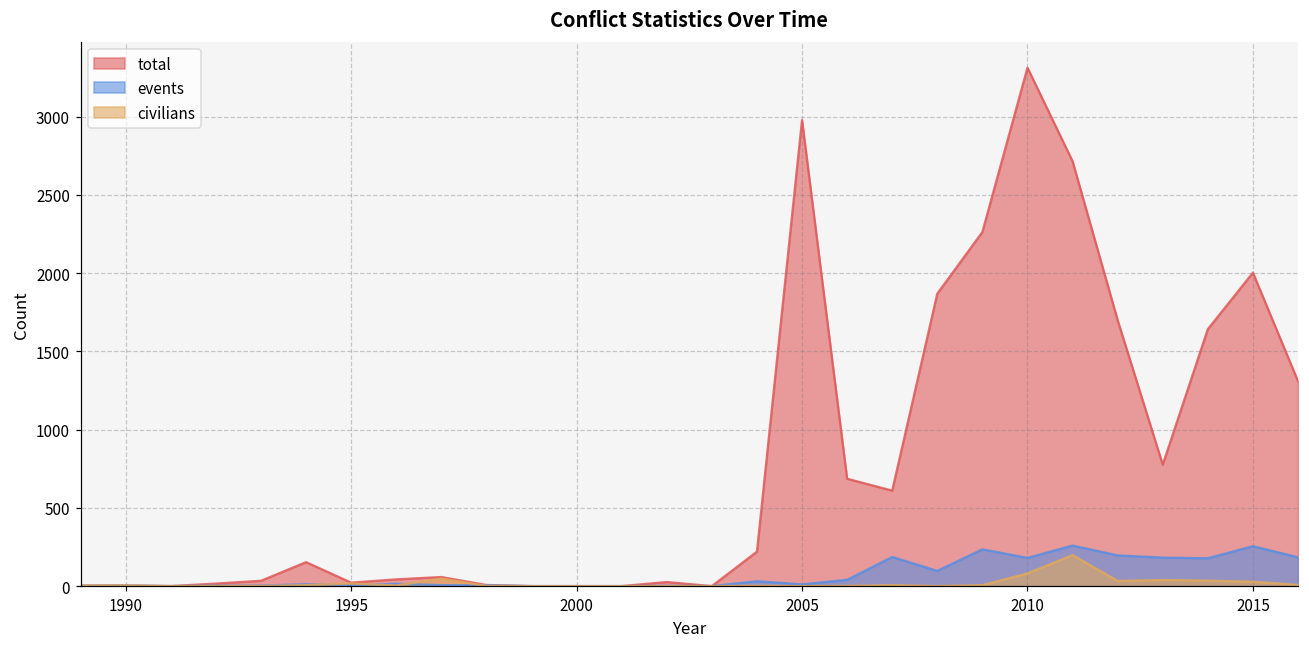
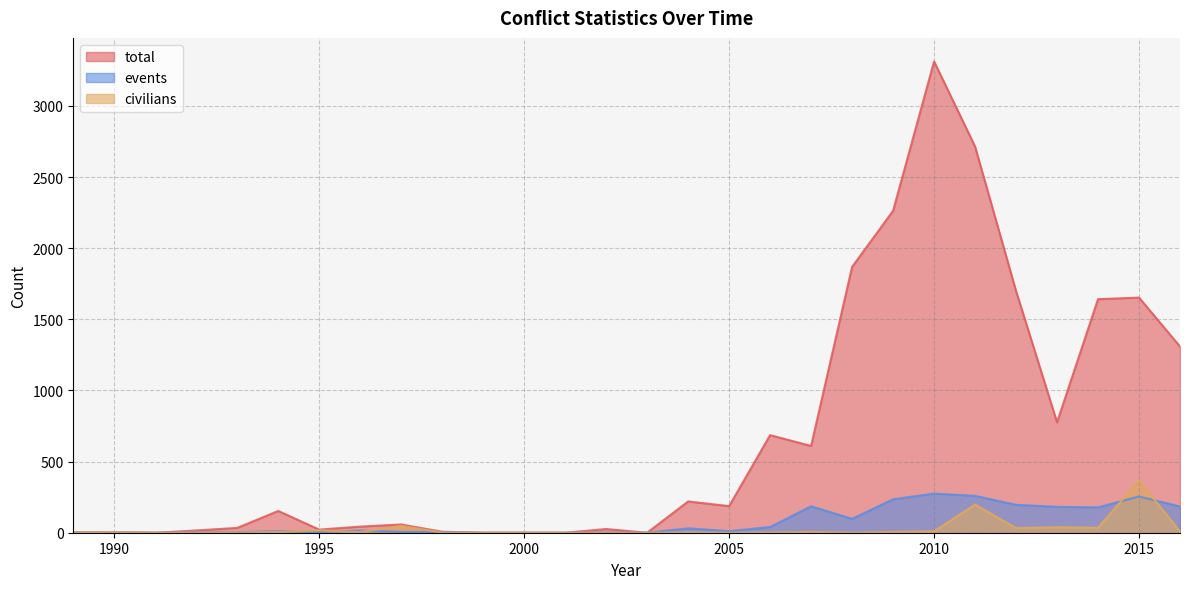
  {
    "total": {
-     "2005": 2980,
+     "2005": 190,
      "2010": 3310,
-     "2015": 2000
+     "2015": 1650
    },
    "events": {
-     "2010": 180,
+     "2010": 280,
      "2015": 260
    },
    "civilians": {
-     "2010": 80,
-     "2015": 30
+     "2010": 10,
+     "2015": 370
    }
  }
